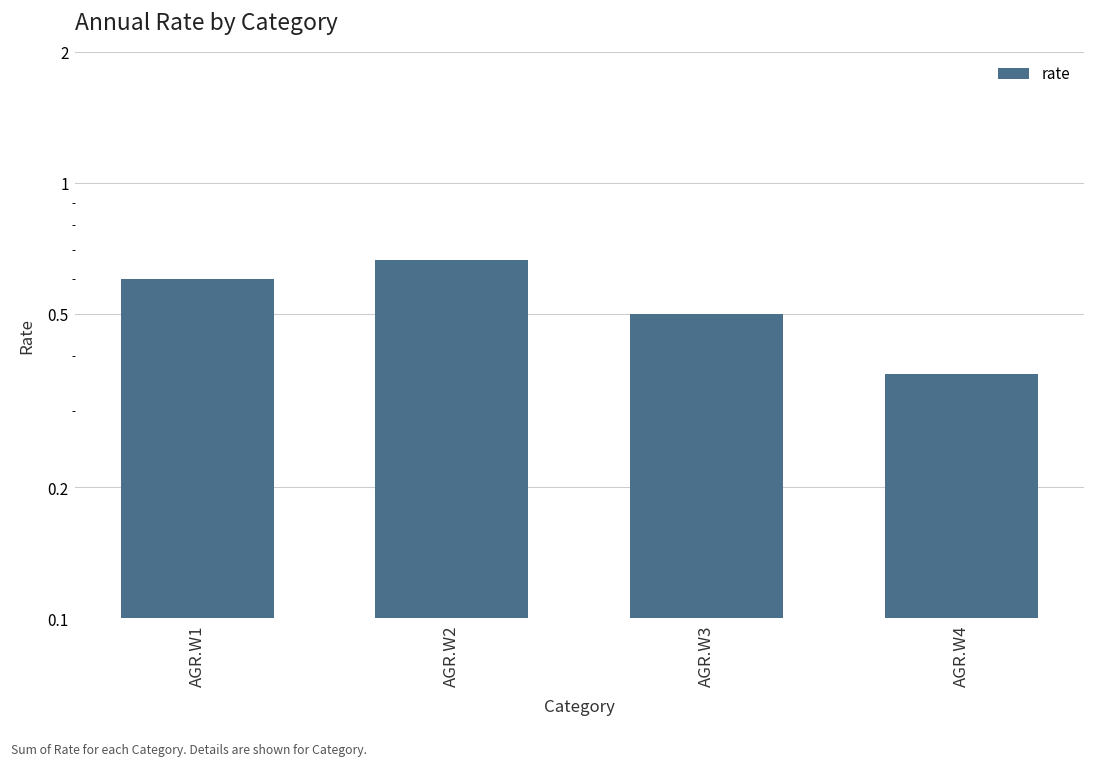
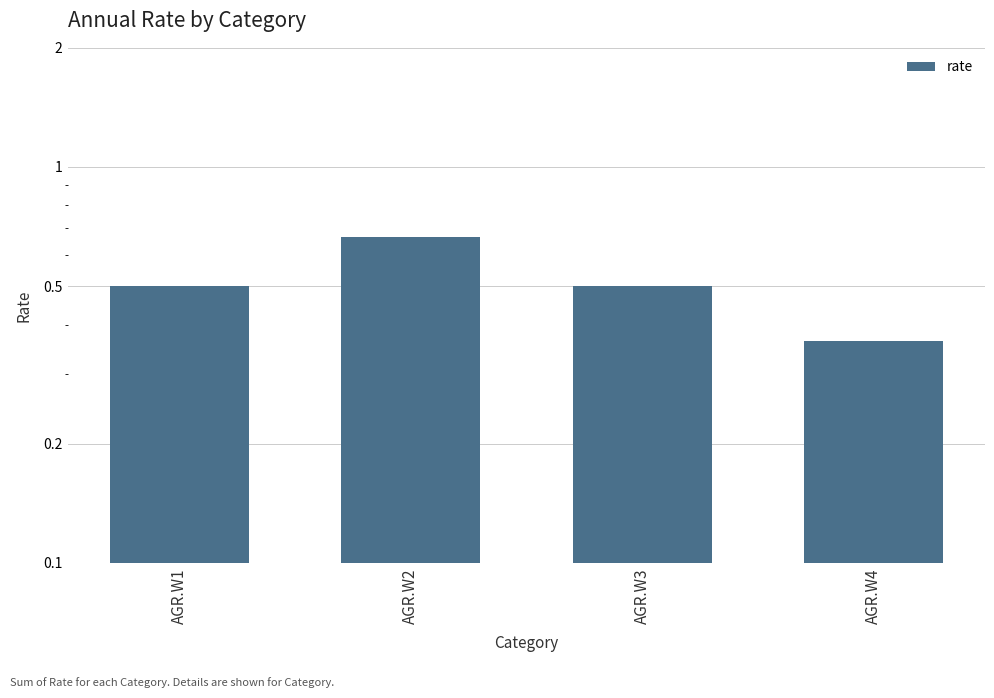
  {
-   "AGR.W1": 0.6,
+   "AGR.W1": 0.5,
    "AGR.W2": 0.67,
    "AGR.W3": 0.5,
    "AGR.W4": 0.36
  }
